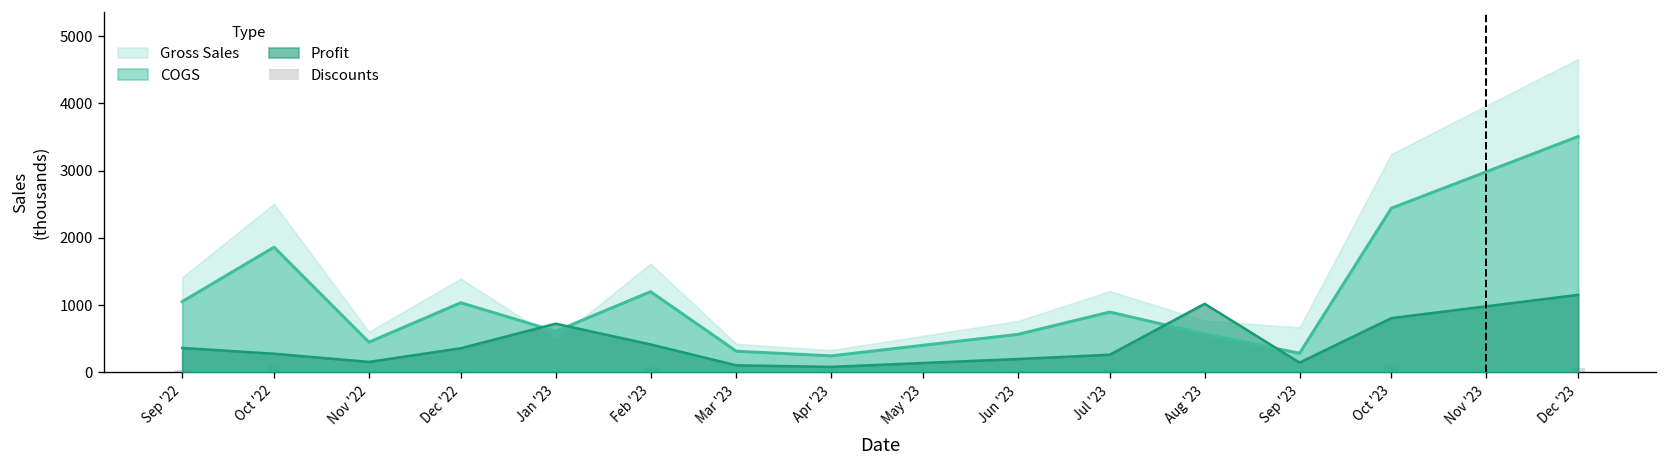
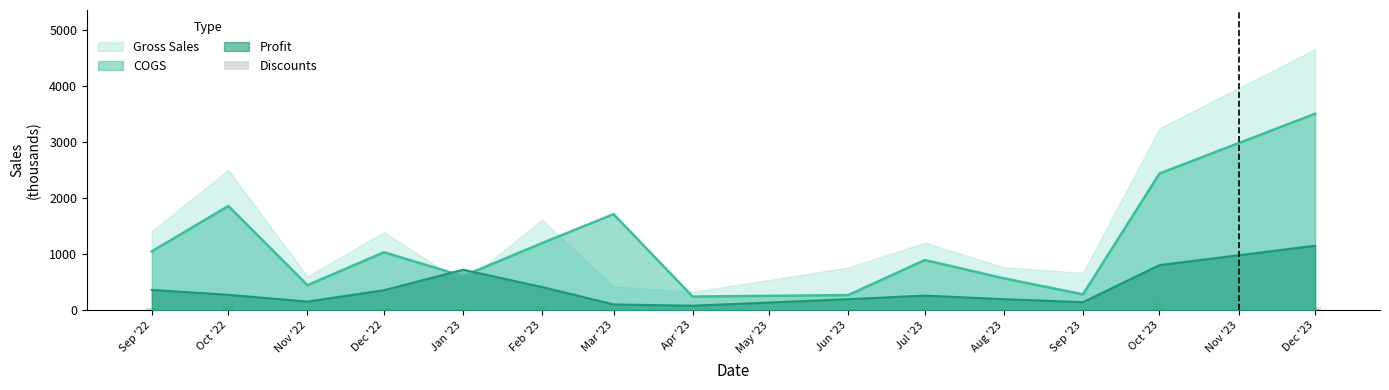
  {
    "COGS": {
      "Sep '22": 1100,
      "Oct '22": 1900,
      "Nov '22": 400,
      "Dec '22": 1000,
      "Jan '23": 600,
      "Feb '23": 1200,
-     "Mar '23": 300,
+     "Mar '23": 1700,
      "Apr '23": 200,
-     "Jun '23": 600,
+     "Jun '23": 300,
      "Jul '23": 900,
      "Aug '23": 600,
      "Sep '23": 300,
      "Oct '23": 2400,
      "Dec '23": 3500
    },
    "Profit": {
      "Sep '22": 400,
      "Oct '22": 300,
      "Nov '22": 200,
      "Dec '22": 400,
      "Jan '23": 700,
      "Feb '23": 400,
      "Mar '23": 100,
      "Apr '23": 100,
      "Jun '23": 200,
      "Jul '23": 300,
-     "Aug '23": 1000,
+     "Aug '23": 200,
      "Sep '23": 100,
      "Oct '23": 800,
      "Dec '23": 1200
    }
  }
